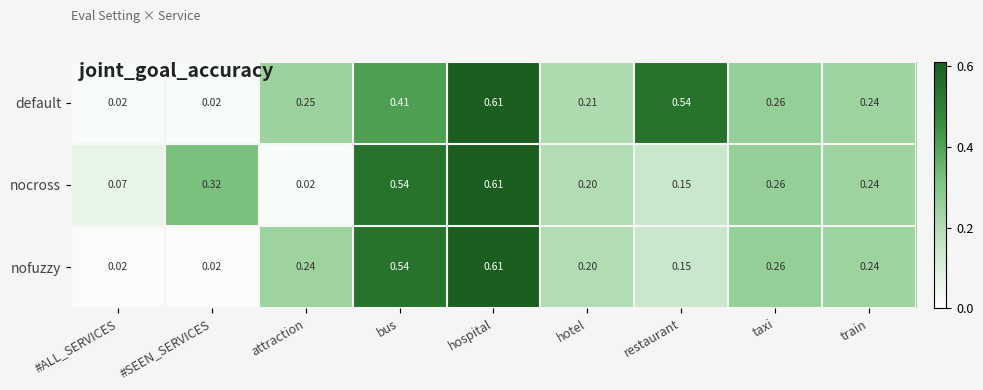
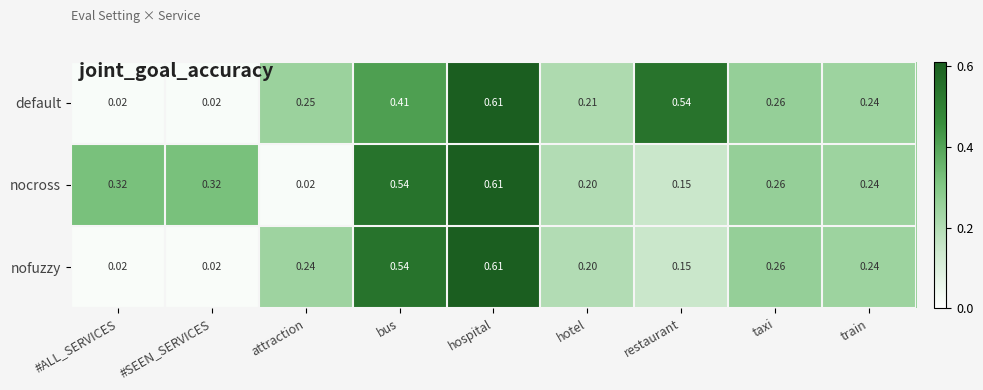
  {
    "default": {
      "#ALL_SERVICES": 0.02,
      "#SEEN_SERVICES": 0.02,
      "attraction": 0.25,
      "bus": 0.41,
      "hospital": 0.61,
      "hotel": 0.21,
      "restaurant": 0.54,
      "taxi": 0.26,
      "train": 0.24
    },
    "nocross": {
-     "#ALL_SERVICES": 0.07,
+     "#ALL_SERVICES": 0.32,
      "#SEEN_SERVICES": 0.32,
      "attraction": 0.02,
      "bus": 0.54,
      "hospital": 0.61,
      "hotel": 0.20,
      "restaurant": 0.15,
      "taxi": 0.26,
      "train": 0.24
    },
    "nofuzzy": {
      "#ALL_SERVICES": 0.02,
      "#SEEN_SERVICES": 0.02,
      "attraction": 0.24,
      "bus": 0.54,
      "hospital": 0.61,
      "hotel": 0.20,
      "restaurant": 0.15,
      "taxi": 0.26,
      "train": 0.24
    }
  }
